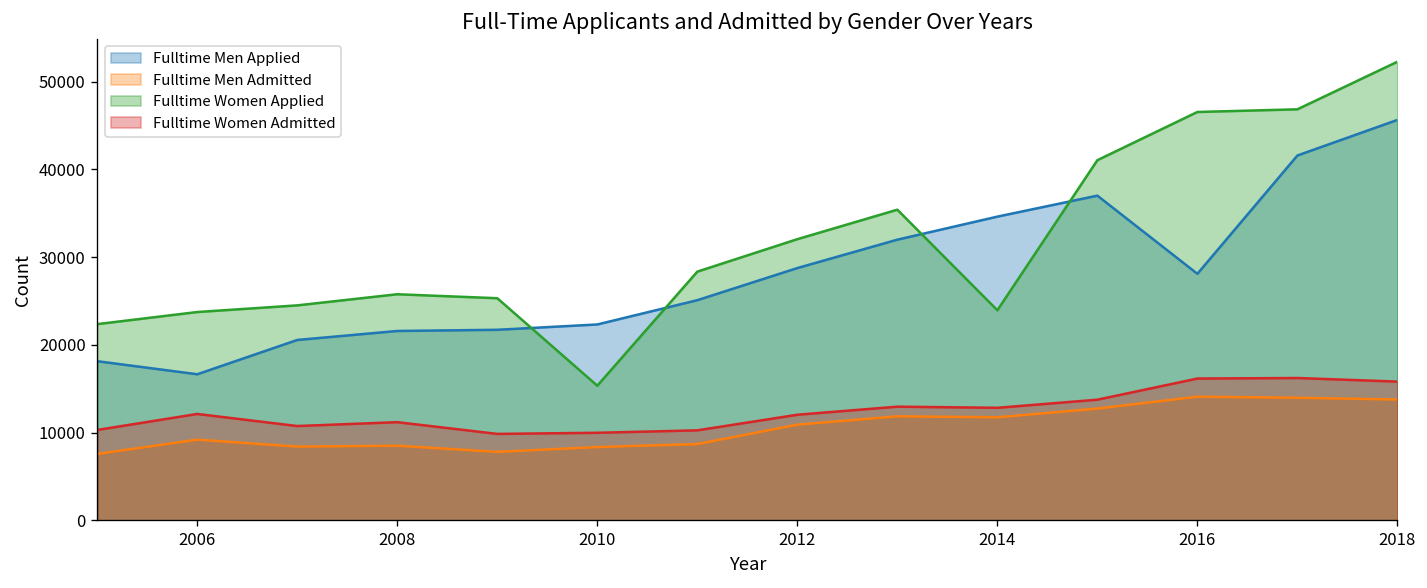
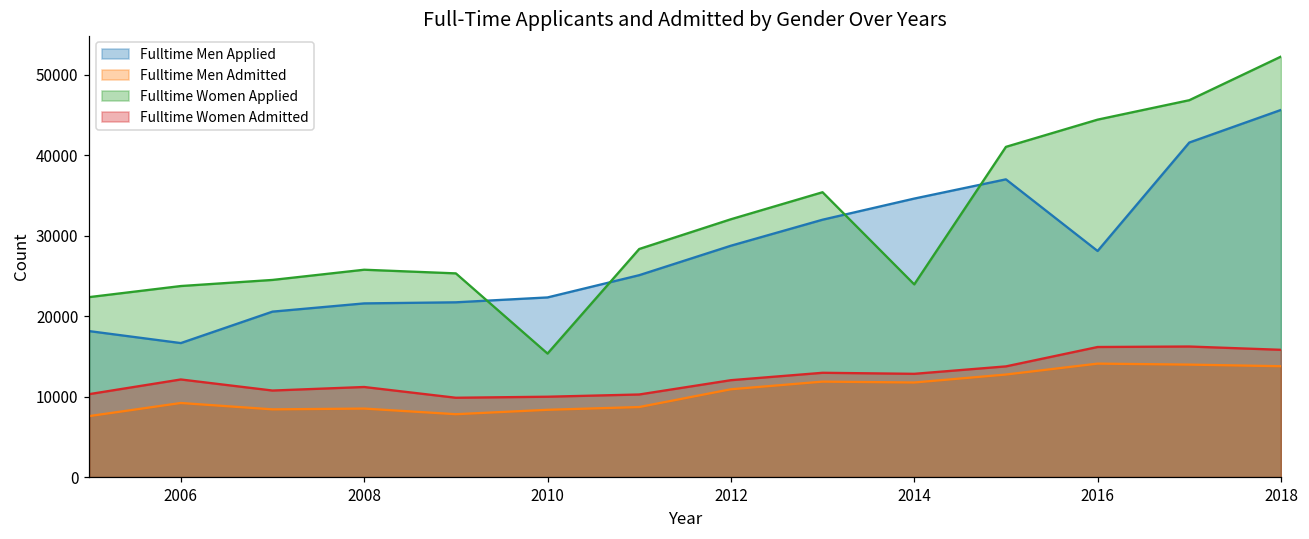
  {
    "Fulltime Men Applied": {
      "2006": 17000,
      "2008": 22000,
      "2010": 22000,
      "2012": 29000,
      "2014": 35000,
      "2016": 28000,
      "2018": 46000
    },
    "Fulltime Women Applied": {
      "2006": 24000,
      "2008": 26000,
      "2010": 15000,
      "2012": 32000,
      "2014": 24000,
-     "2016": 47000,
+     "2016": 44000,
      "2018": 52000
    }
  }
